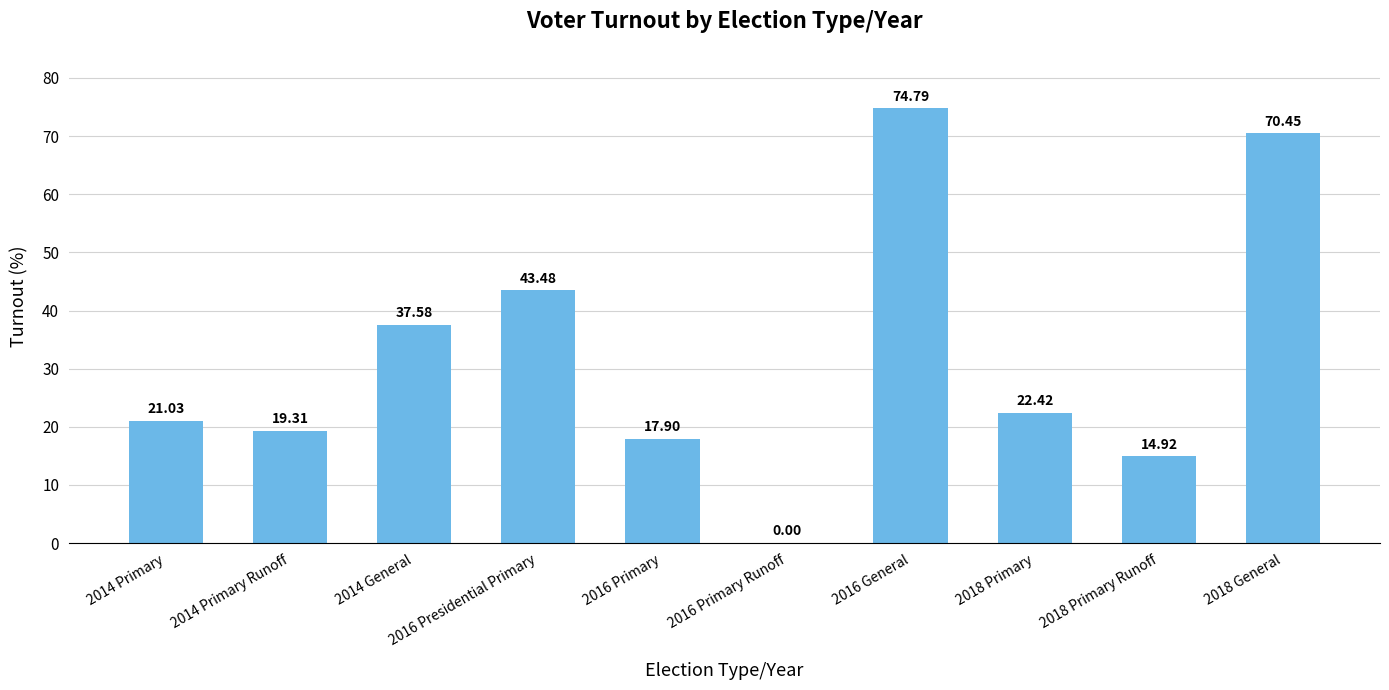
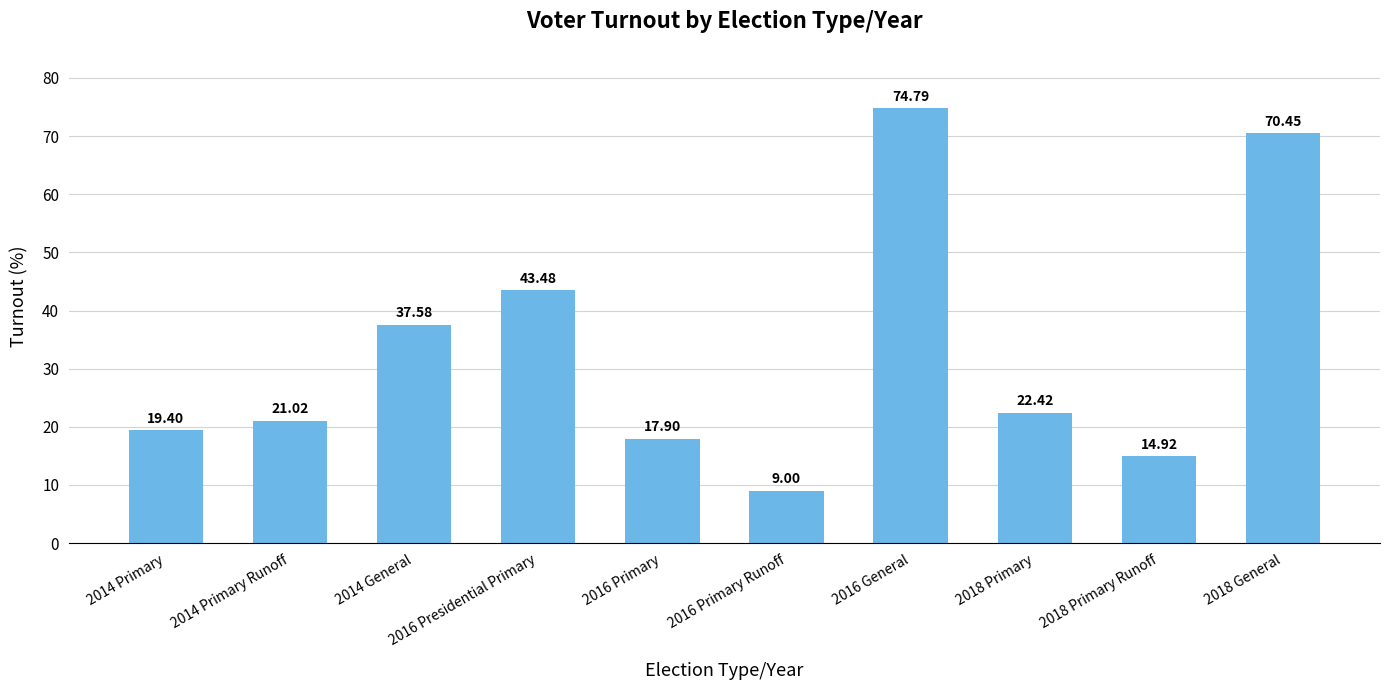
  {
-   "2014 Primary": 21.03,
-   "2014 Primary Runoff": 19.31,
+   "2014 Primary": 19.40,
+   "2014 Primary Runoff": 21.02,
    "2014 General": 37.58,
    "2016 Presidential Primary": 43.48,
    "2016 Primary": 17.90,
-   "2016 Primary Runoff": 0.00,
+   "2016 Primary Runoff": 9.00,
    "2016 General": 74.79,
    "2018 Primary": 22.42,
    "2018 Primary Runoff": 14.92,
    "2018 General": 70.45
  }
